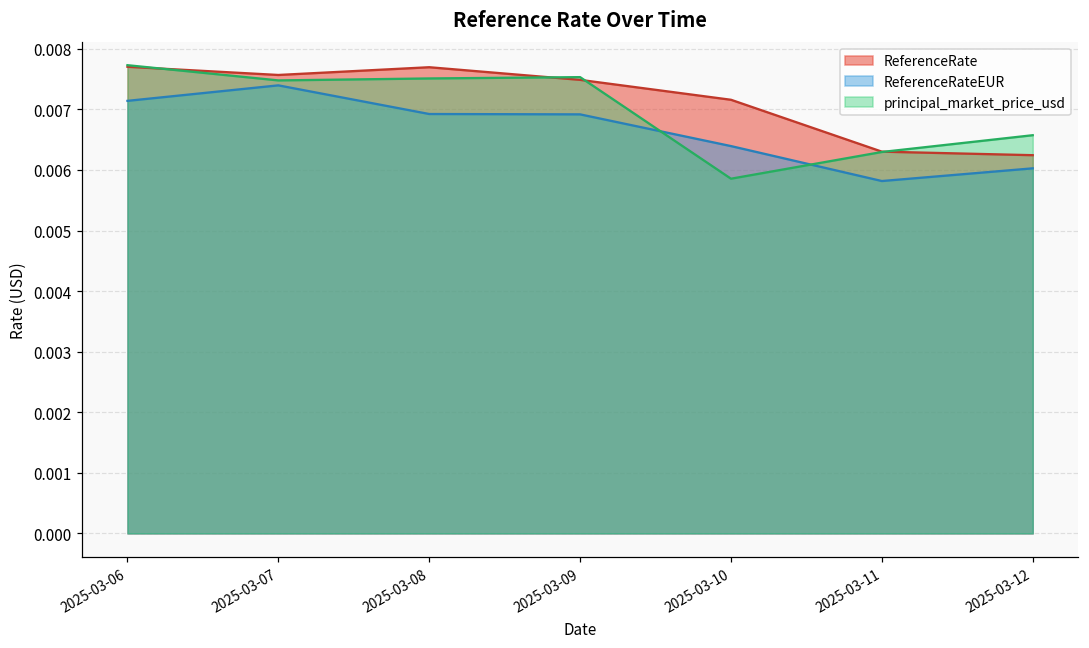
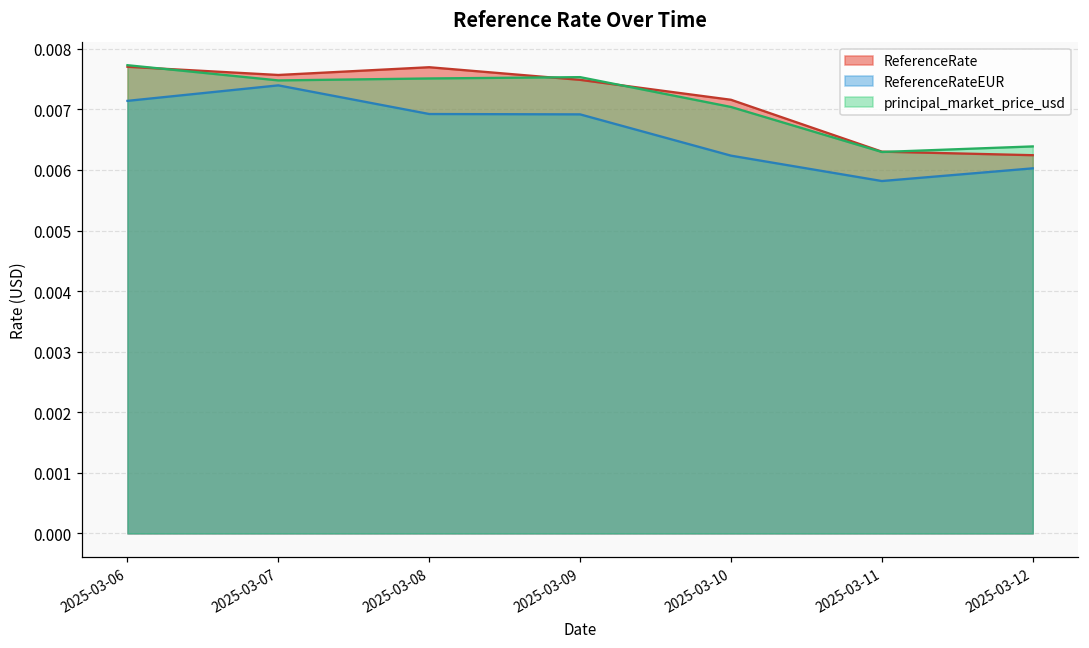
  {
    "ReferenceRate": {
      "2025-03-07": 0.0076,
      "2025-03-08": 0.0077,
      "2025-03-10": 0.0072,
      "2025-03-12": 0.0062
    },
    "ReferenceRateEUR": {
      "2025-03-06": 0.0071,
      "2025-03-07": 0.0074,
      "2025-03-08": 0.0069,
      "2025-03-09": 0.0069,
-     "2025-03-10": 0.0064,
+     "2025-03-10": 0.0062,
      "2025-03-11": 0.0058,
      "2025-03-12": 0.0060
    },
    "principal_market_price_usd": {
      "2025-03-07": 0.0075,
      "2025-03-08": 0.0075,
-     "2025-03-10": 0.0059,
-     "2025-03-12": 0.0066
+     "2025-03-10": 0.0070,
+     "2025-03-12": 0.0064
    }
  }
